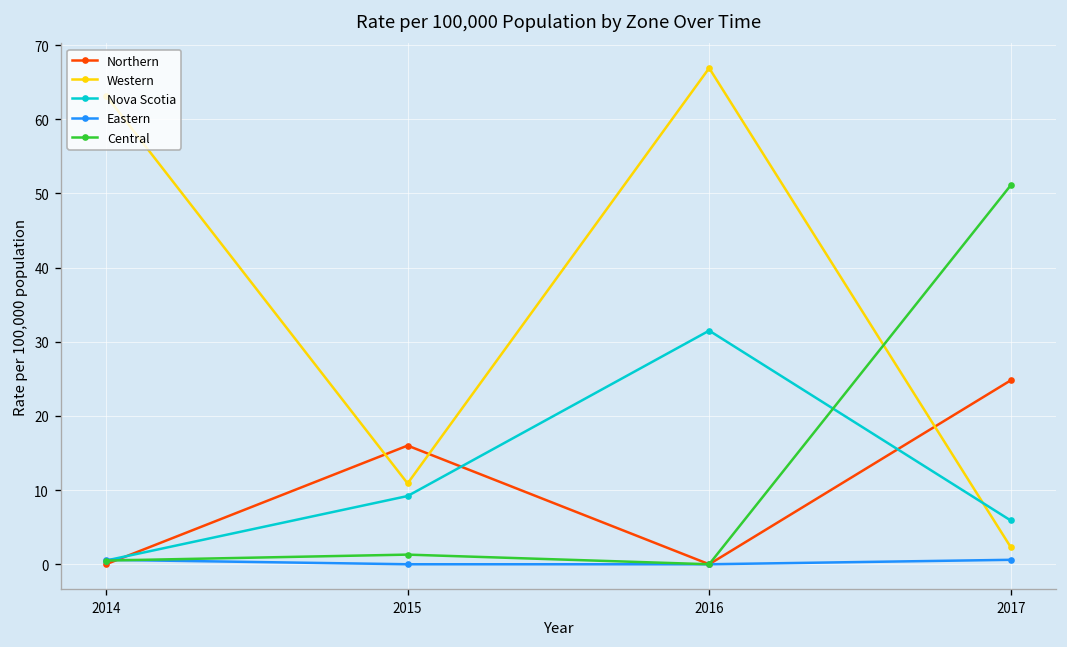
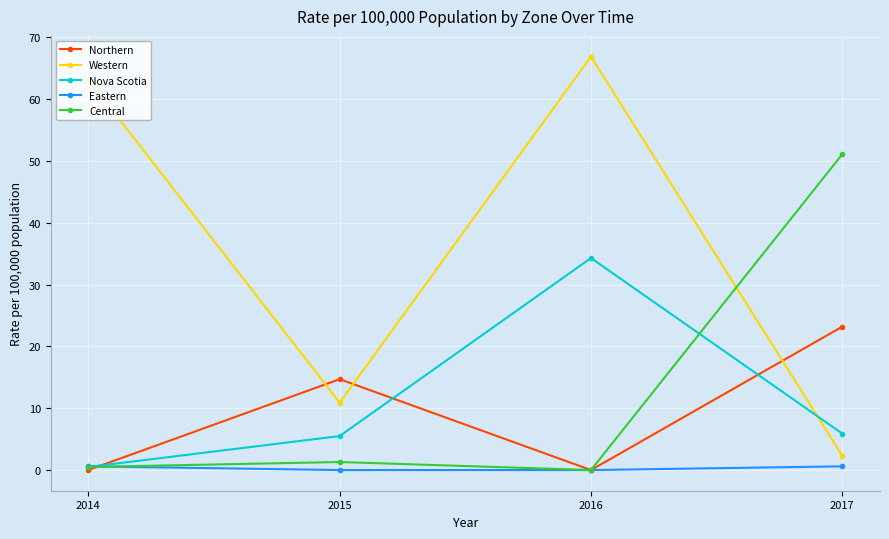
  {
    "Northern": {
      "2014": 0,
-     "2015": 16,
-     "2017": 25
+     "2015": 15,
+     "2017": 23
    },
    "Western": {
      "2015": 11,
      "2016": 67,
      "2017": 2
    },
    "Nova Scotia": {
-     "2015": 9,
-     "2016": 32,
+     "2015": 6,
+     "2016": 34,
      "2017": 6
    },
    "Eastern": {
      "2015": 0,
      "2017": 1
    },
    "Central": {
      "2015": 1,
      "2017": 51
    }
  }
